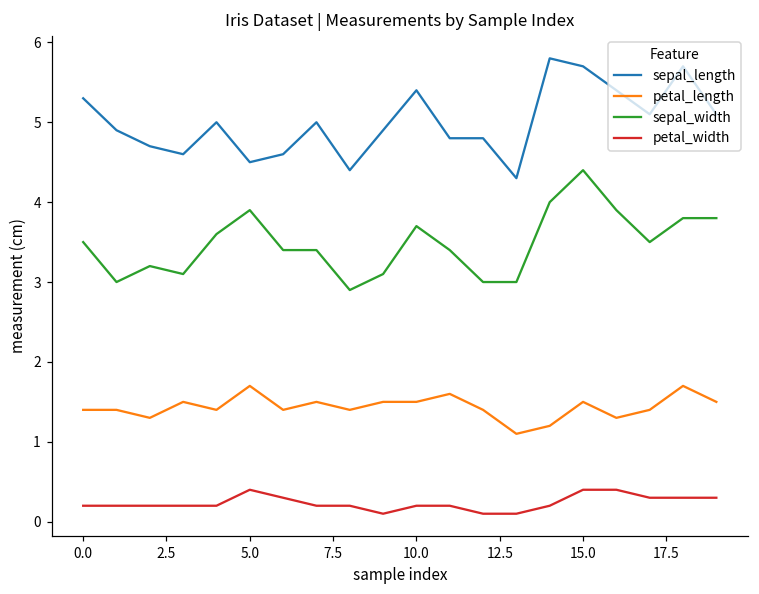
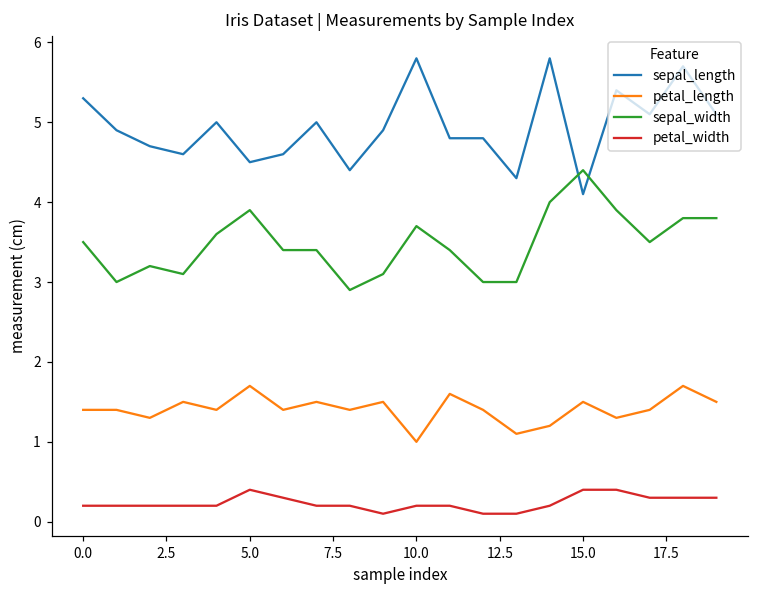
  {
    "sepal_length": {
      "0.0": 5.3,
      "5.0": 4.5,
-     "10.0": 5.4,
-     "15.0": 5.7
+     "10.0": 5.8,
+     "15.0": 4.1
    },
    "petal_length": {
      "0.0": 1.4,
      "5.0": 1.7,
-     "10.0": 1.5,
+     "10.0": 1.0,
      "15.0": 1.5
    },
    "sepal_width": {
      "0.0": 3.5,
      "5.0": 3.9,
      "10.0": 3.7,
      "15.0": 4.4
    },
    "petal_width": {
      "0.0": 0.2,
      "5.0": 0.4,
      "10.0": 0.2,
      "15.0": 0.4
    }
  }
